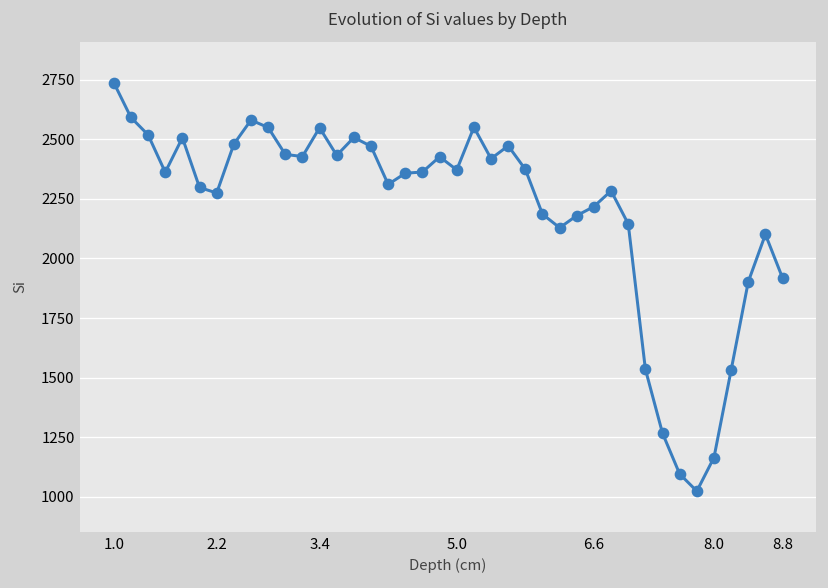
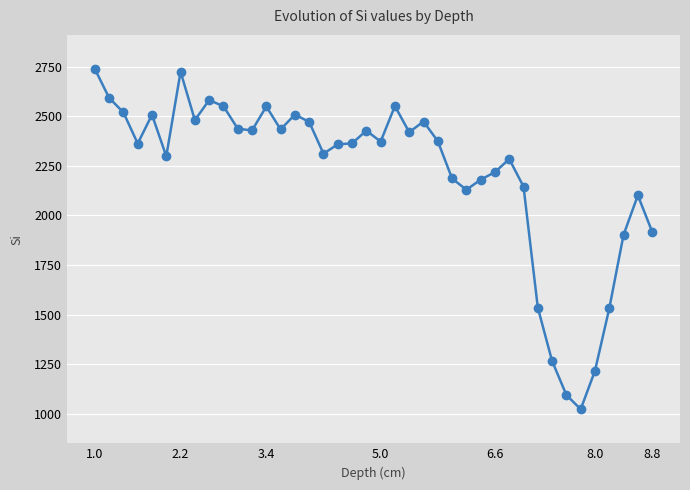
  {
    "1.0": 2740,
-   "2.2": 2280,
+   "2.2": 2720,
    "3.4": 2550,
    "5.0": 2370,
    "6.6": 2220,
-   "8.0": 1160,
+   "8.0": 1220,
    "8.8": 1920
  }
